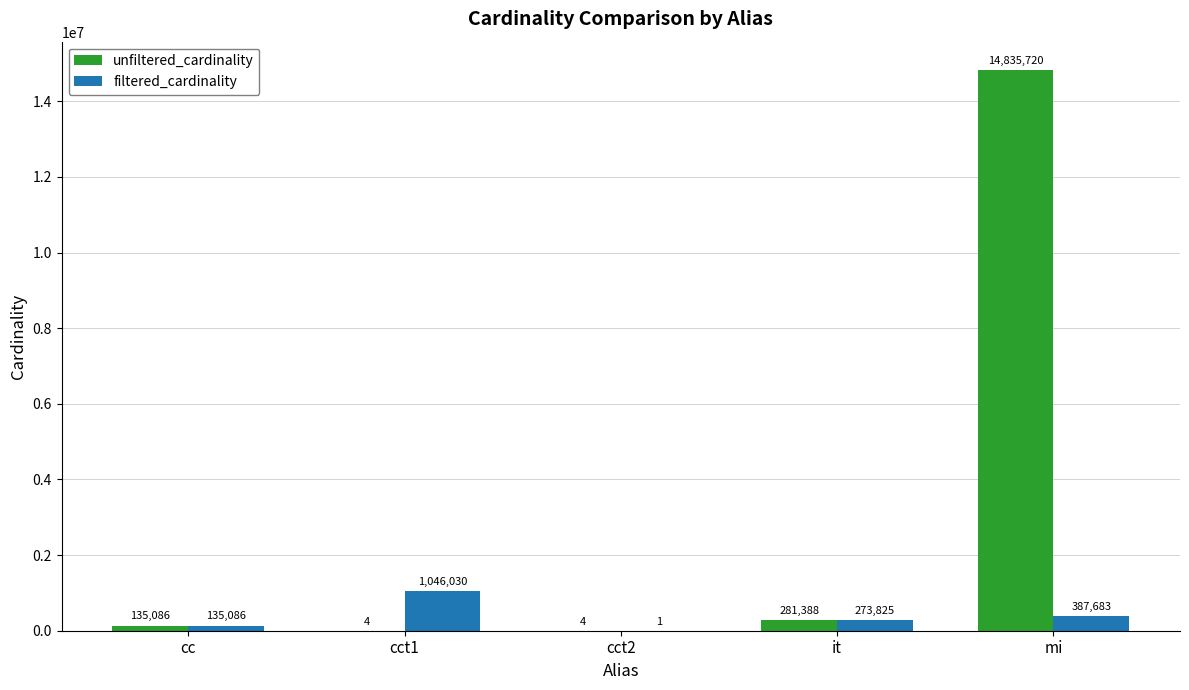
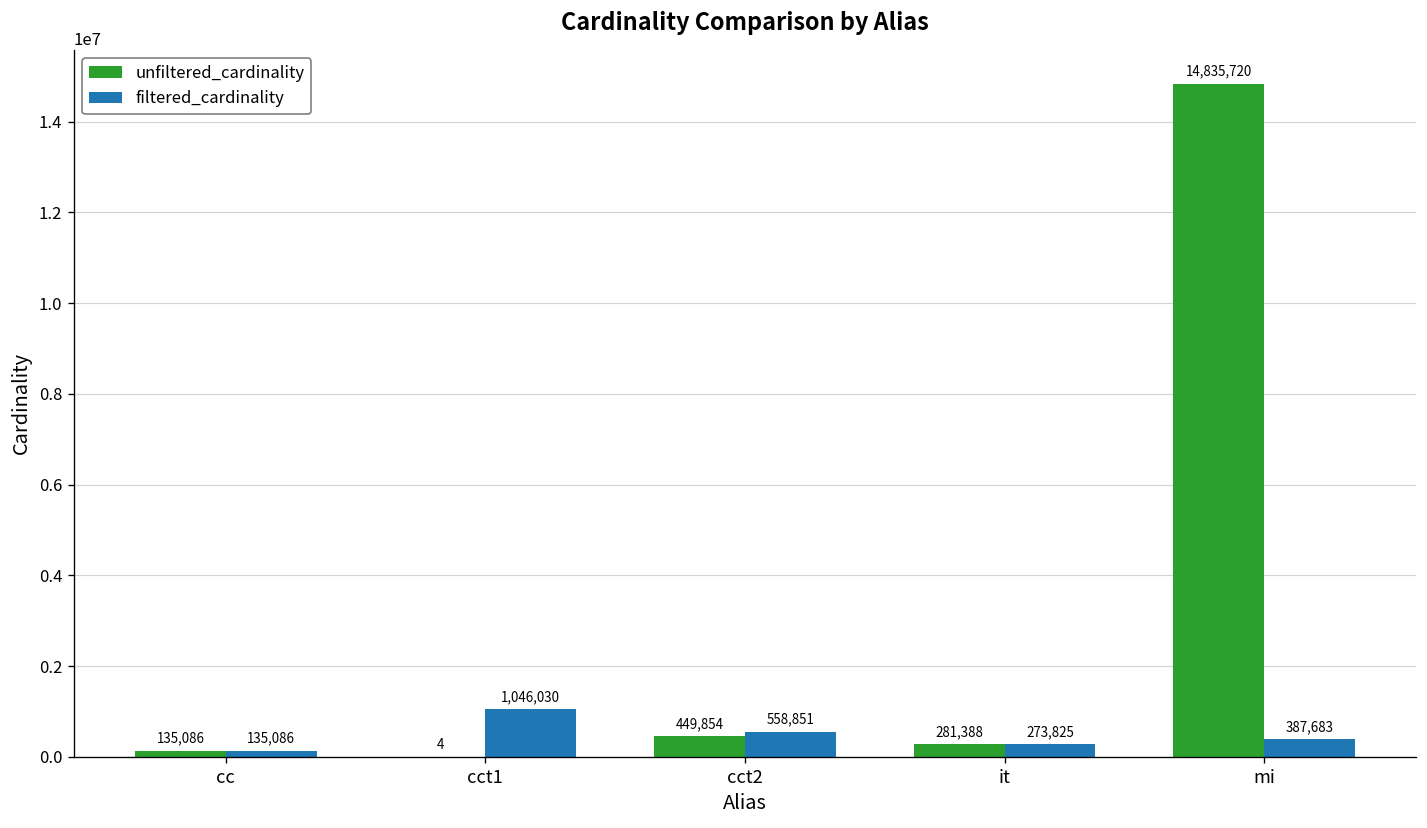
  {
    "unfiltered_cardinality": {
      "cc": "135,086",
      "cct1": "4",
-     "cct2": "4",
+     "cct2": "449,854",
      "it": "281,388",
      "mi": "14,835,720"
    },
    "filtered_cardinality": {
      "cc": "135,086",
      "cct1": "1,046,030",
-     "cct2": "1",
+     "cct2": "558,851",
      "it": "273,825",
      "mi": "387,683"
    }
  }
